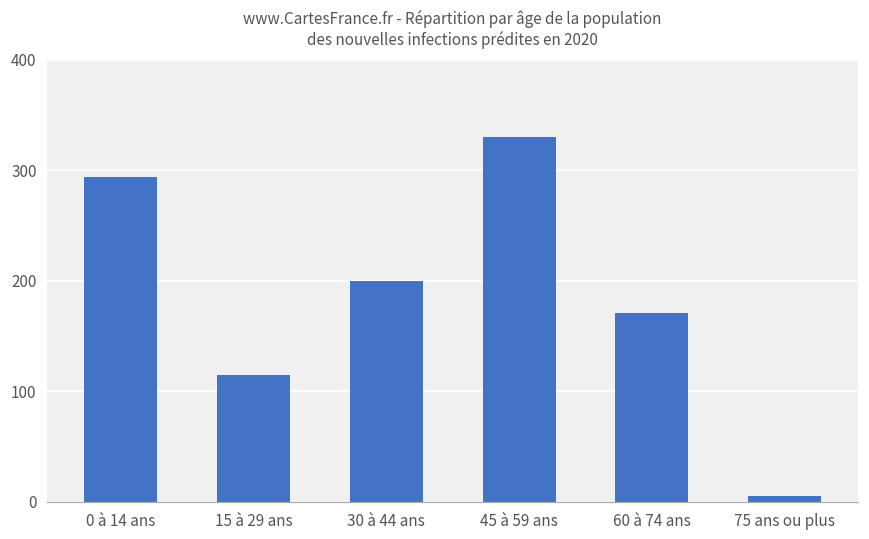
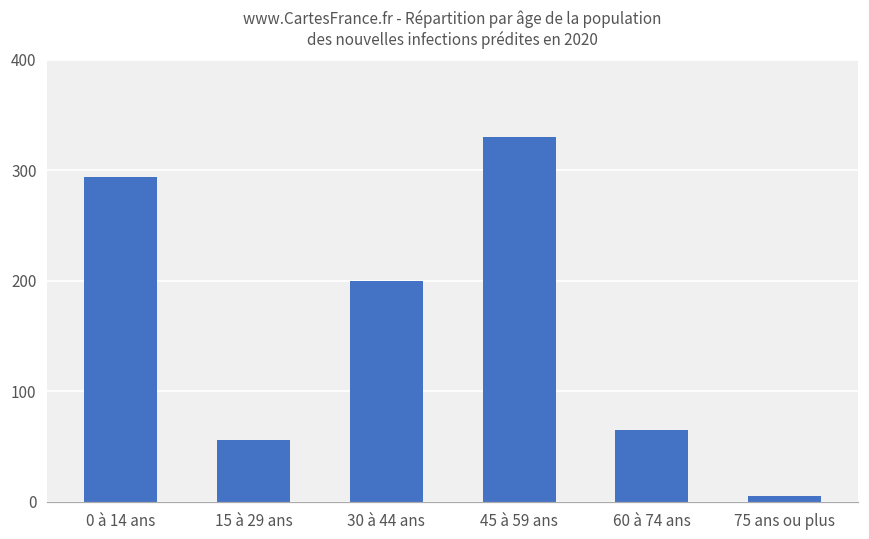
  {
    "0 à 14 ans": 294,
-   "15 à 29 ans": 115,
+   "15 à 29 ans": 56,
    "30 à 44 ans": 200,
    "45 à 59 ans": 330,
-   "60 à 74 ans": 171,
+   "60 à 74 ans": 65,
    "75 ans ou plus": 5
  }
